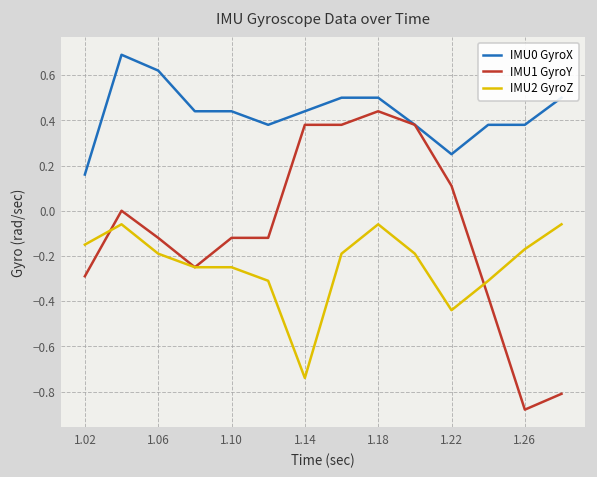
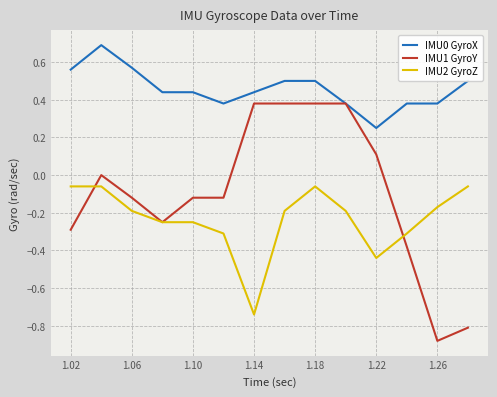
  {
    "IMU0 GyroX": {
-     "1.02": 0.16,
-     "1.06": 0.62,
+     "1.02": 0.56,
+     "1.06": 0.57,
      "1.10": 0.44,
      "1.14": 0.44,
      "1.18": 0.50,
      "1.22": 0.25,
      "1.26": 0.38
    },
    "IMU1 GyroY": {
      "1.02": -0.29,
      "1.06": -0.12,
      "1.10": -0.12,
      "1.14": 0.38,
-     "1.18": 0.44,
+     "1.18": 0.38,
      "1.22": 0.11,
      "1.26": -0.88
    },
    "IMU2 GyroZ": {
-     "1.02": -0.15,
+     "1.02": -0.06,
      "1.06": -0.19,
      "1.10": -0.25,
      "1.14": -0.74,
      "1.18": -0.06,
      "1.22": -0.44,
      "1.26": -0.17
    }
  }
